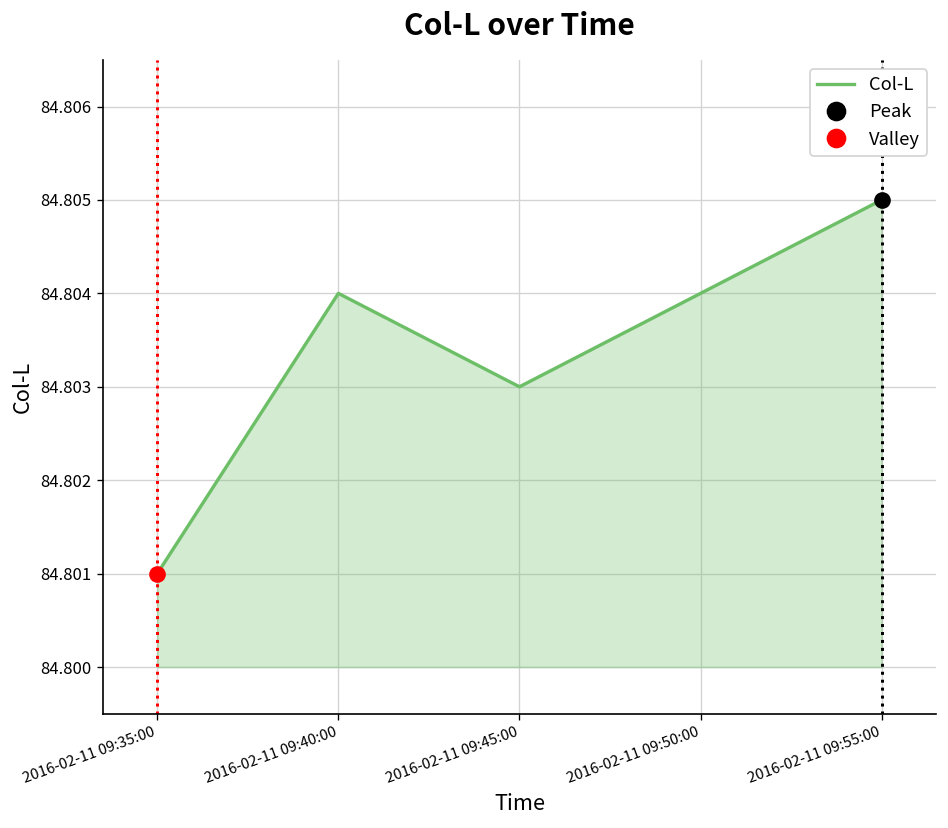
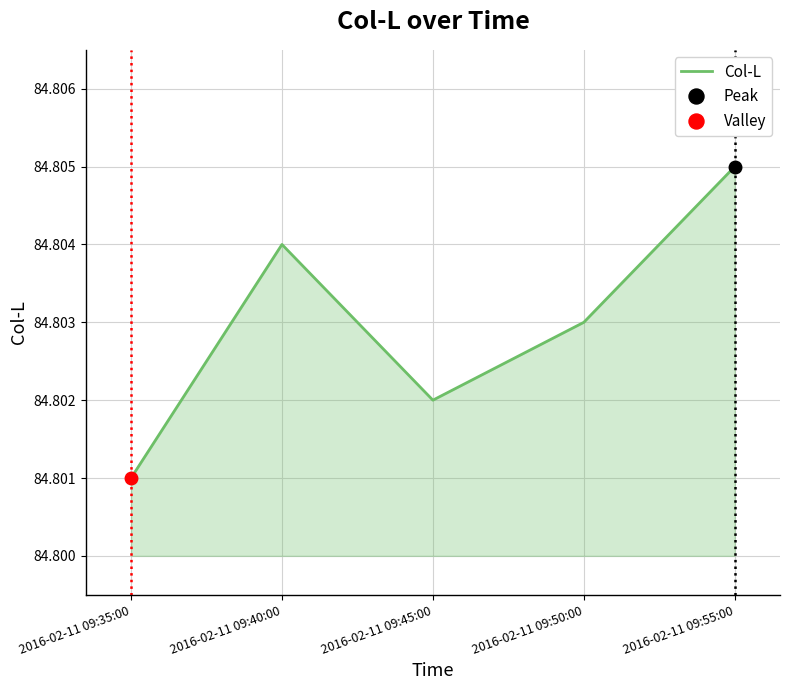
  {
    "Col-L": {
      "2016-02-11 09:40:00": 84.804,
-     "2016-02-11 09:45:00": 84.803,
-     "2016-02-11 09:50:00": 84.804
+     "2016-02-11 09:45:00": 84.802,
+     "2016-02-11 09:50:00": 84.803
    }
  }
